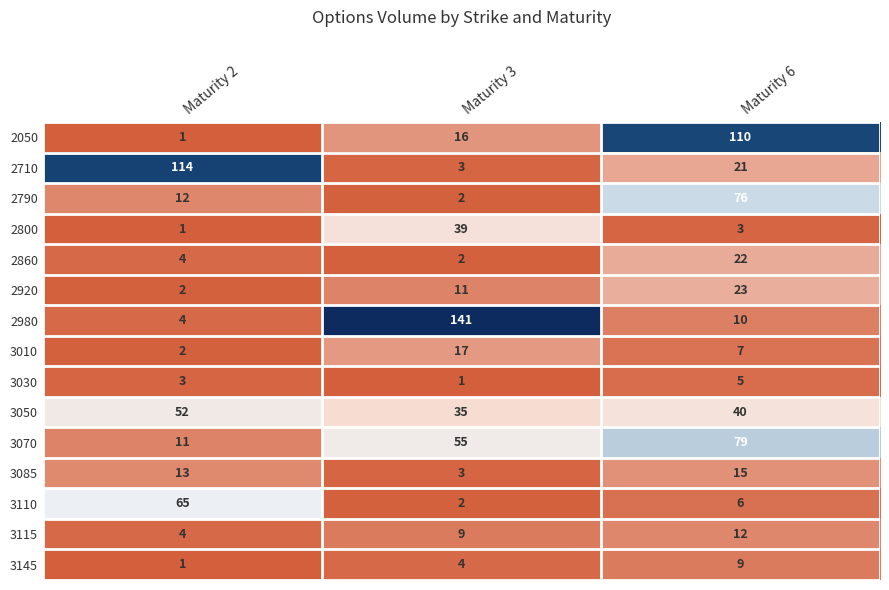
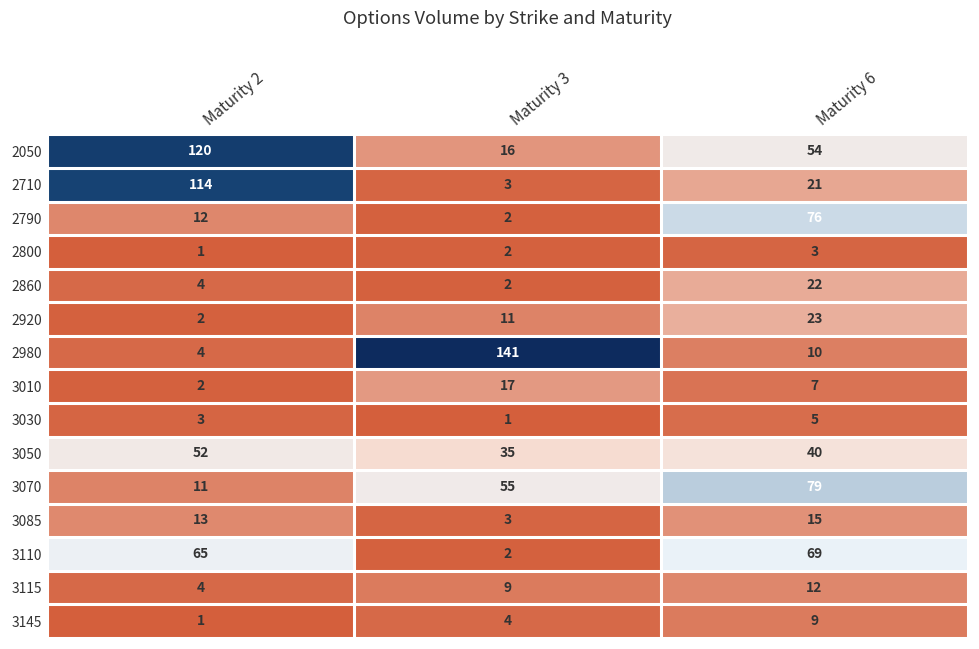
  {
    "2050": {
-     "Maturity 2": 1,
+     "Maturity 2": 120,
      "Maturity 3": 16,
-     "Maturity 6": 110
+     "Maturity 6": 54
    },
    "2710": {
      "Maturity 2": 114,
      "Maturity 3": 3,
      "Maturity 6": 21
    },
    "2790": {
      "Maturity 2": 12,
      "Maturity 3": 2,
      "Maturity 6": 76
    },
    "2800": {
      "Maturity 2": 1,
-     "Maturity 3": 39,
+     "Maturity 3": 2,
      "Maturity 6": 3
    },
    "2860": {
      "Maturity 2": 4,
      "Maturity 3": 2,
      "Maturity 6": 22
    },
    "2920": {
      "Maturity 2": 2,
      "Maturity 3": 11,
      "Maturity 6": 23
    },
    "2980": {
      "Maturity 2": 4,
      "Maturity 3": 141,
      "Maturity 6": 10
    },
    "3010": {
      "Maturity 2": 2,
      "Maturity 3": 17,
      "Maturity 6": 7
    },
    "3030": {
      "Maturity 2": 3,
      "Maturity 3": 1,
      "Maturity 6": 5
    },
    "3050": {
      "Maturity 2": 52,
      "Maturity 3": 35,
      "Maturity 6": 40
    },
    "3070": {
      "Maturity 2": 11,
      "Maturity 3": 55,
      "Maturity 6": 79
    },
    "3085": {
      "Maturity 2": 13,
      "Maturity 3": 3,
      "Maturity 6": 15
    },
    "3110": {
      "Maturity 2": 65,
      "Maturity 3": 2,
-     "Maturity 6": 6
+     "Maturity 6": 69
    },
    "3115": {
      "Maturity 2": 4,
      "Maturity 3": 9,
      "Maturity 6": 12
    },
    "3145": {
      "Maturity 2": 1,
      "Maturity 3": 4,
      "Maturity 6": 9
    }
  }
